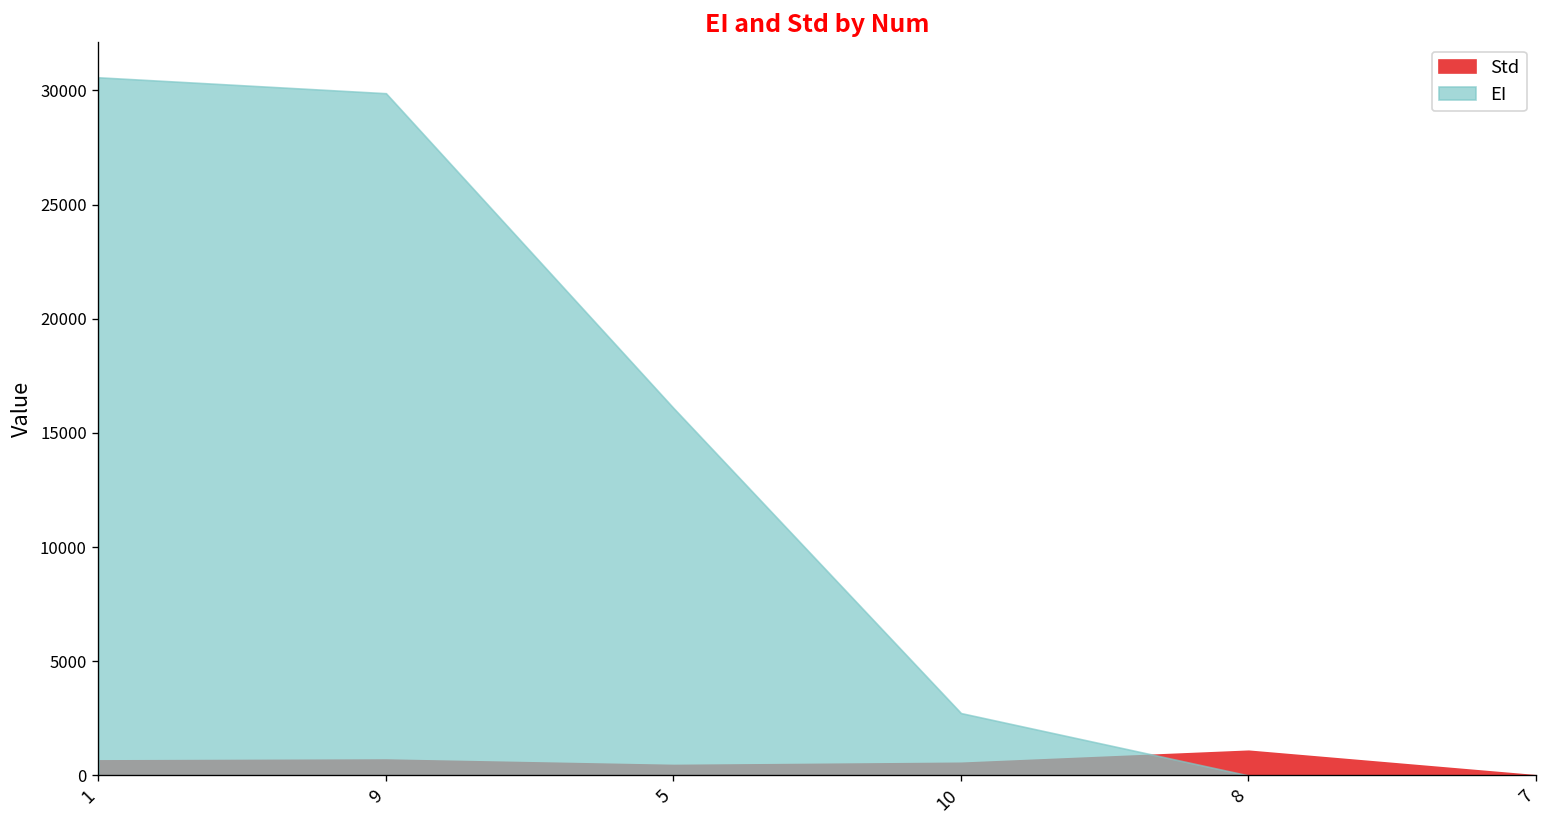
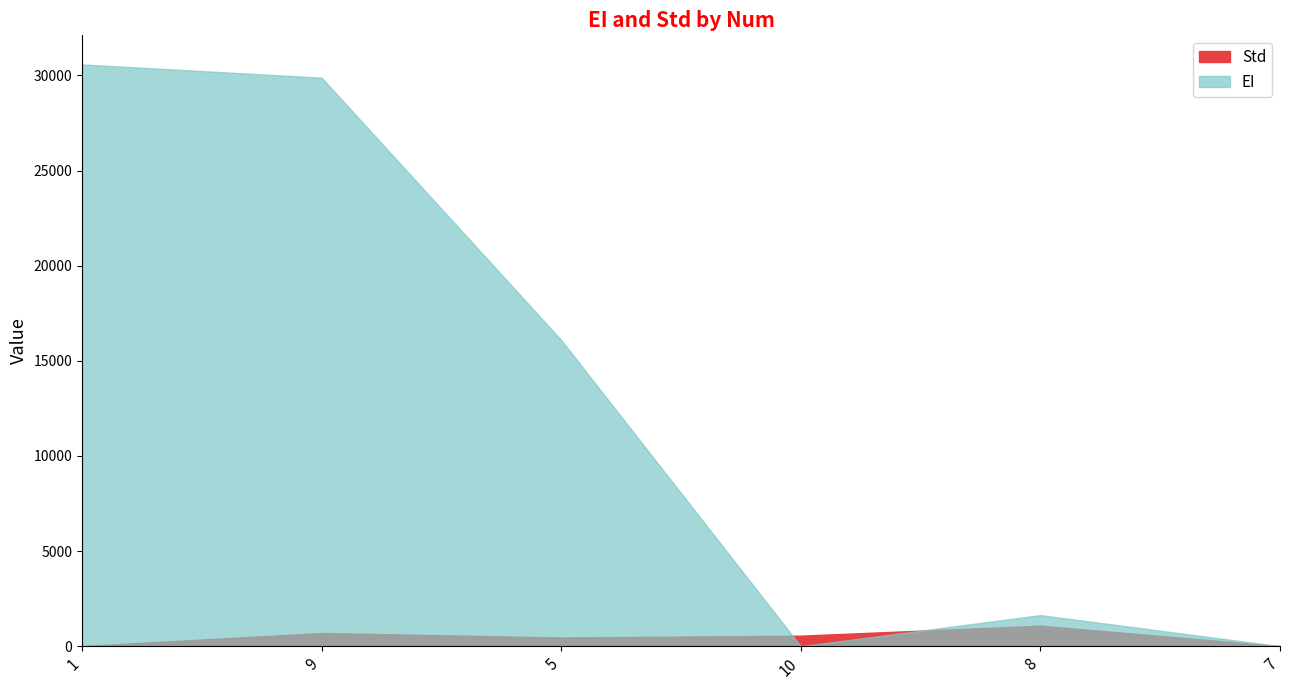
  {
    "Std": {
-     "1": 700,
+     "1": 0,
      "9": 700,
      "5": 500,
      "10": 600,
      "8": 1100
    },
    "EI": {
      "1": 30600,
      "9": 29900,
      "5": 16100,
-     "10": 2700,
-     "8": 0
+     "10": 0,
+     "8": 1600
    }
  }
